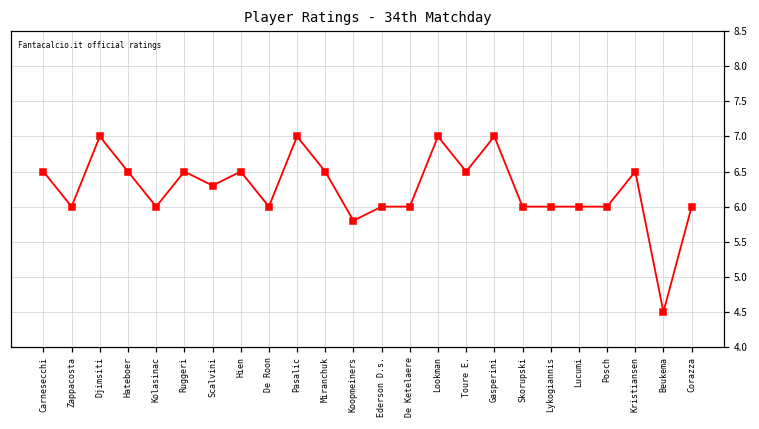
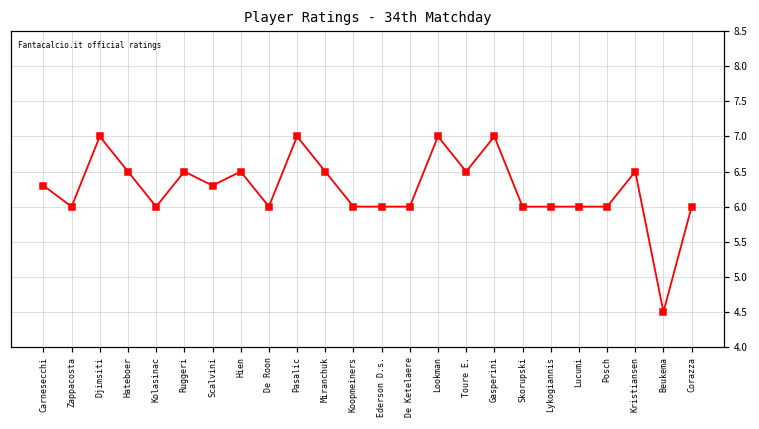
  {
-   "Carnesecchi": 6.5,
+   "Carnesecchi": 6.3,
    "Zappacosta": 6.0,
    "Djimsiti": 7.0,
    "Hateboer": 6.5,
    "Kolasinac": 6.0,
    "Ruggeri": 6.5,
    "Scalvini": 6.3,
    "Hien": 6.5,
    "De Roon": 6.0,
    "Pasalic": 7.0,
    "Miranchuk": 6.5,
-   "Koopmeiners": 5.8,
+   "Koopmeiners": 6.0,
    "Ederson D.s.": 6.0,
    "De Ketelaere": 6.0,
    "Lookman": 7.0,
    "Toure E.": 6.5,
    "Gasperini": 7.0,
    "Skorupski": 6.0,
    "Lykogiannis": 6.0,
    "Lucumi": 6.0,
    "Posch": 6.0,
    "Kristiansen": 6.5,
    "Beukema": 4.5,
    "Corazza": 6.0
  }
